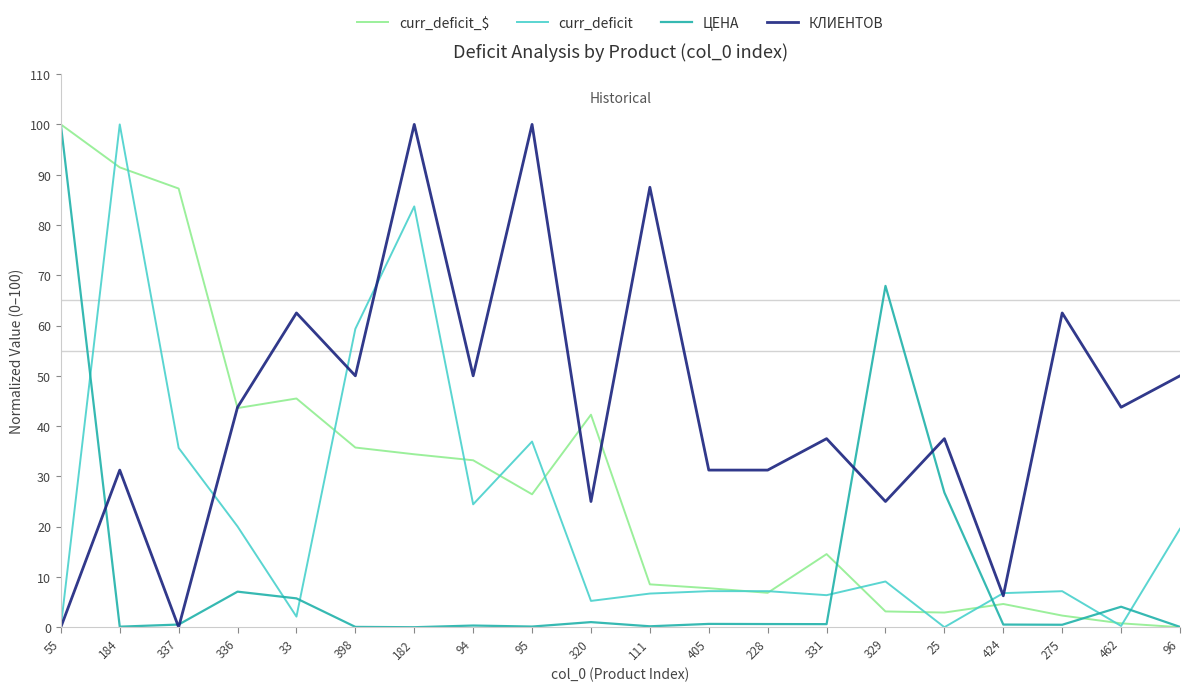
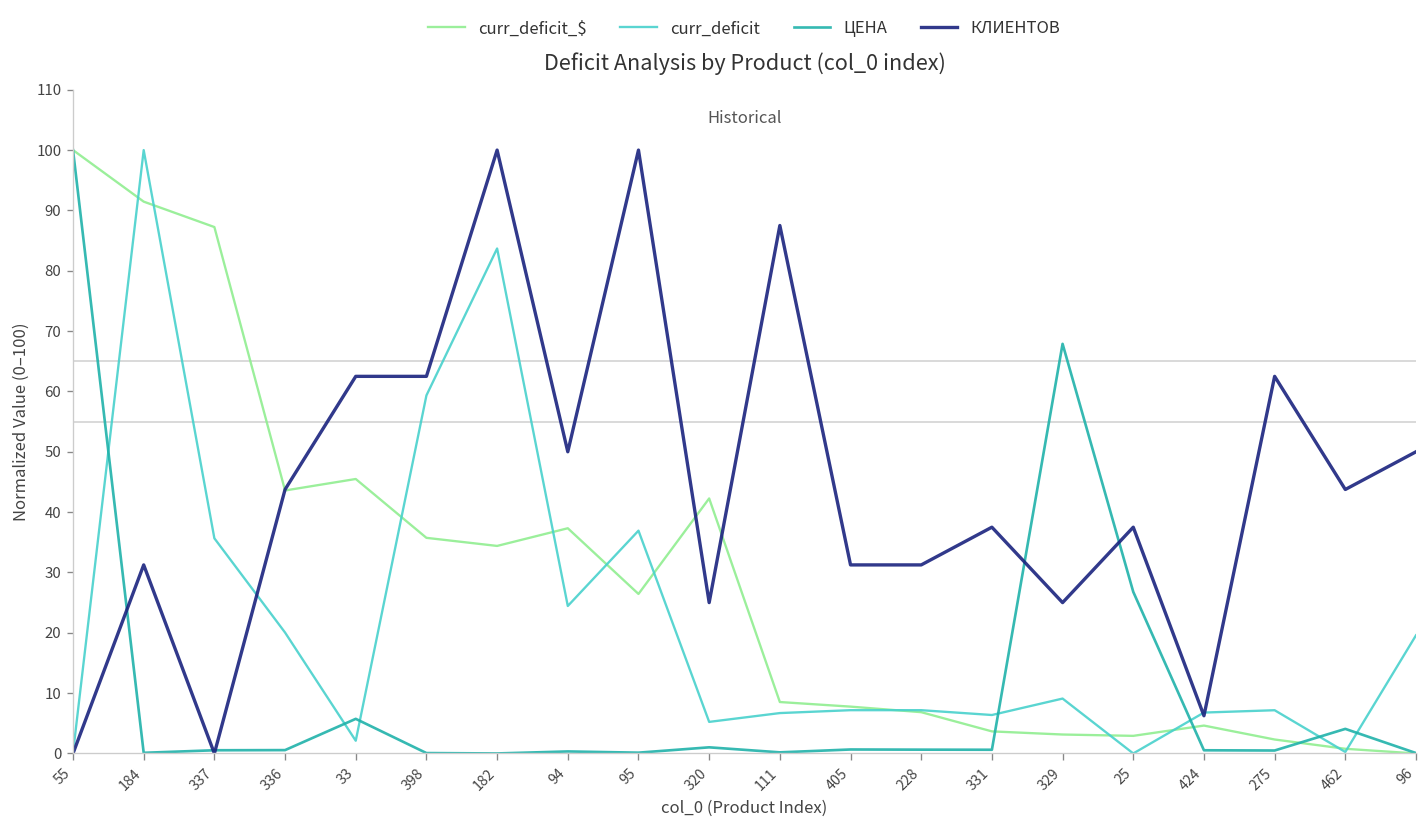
  {
    "curr_deficit_$": {
      "184": 91,
      "337": 87,
      "33": 45,
      "398": 36,
      "182": 34,
-     "94": 33,
+     "94": 37,
      "95": 26,
      "320": 42,
      "111": 9,
      "405": 8,
-     "331": 15,
+     "331": 4,
      "329": 3,
      "25": 3,
      "424": 5,
      "275": 2,
      "462": 1
    },
    "curr_deficit": {
      "184": 100,
      "337": 36,
      "336": 20,
      "33": 2,
      "398": 59,
      "182": 84,
      "94": 24,
      "95": 37,
      "320": 5,
      "111": 7,
      "405": 7,
      "331": 6,
      "329": 9,
      "25": 0,
      "424": 7,
      "275": 7,
      "462": 0,
      "96": 20
    },
    "ЦЕНА": {
      "184": 0,
      "337": 1,
-     "336": 7,
+     "336": 1,
      "33": 6,
      "398": 0,
      "182": 0,
      "94": 0,
      "95": 0,
      "320": 1,
      "111": 0,
      "405": 1,
      "228": 1,
      "331": 1,
      "329": 68,
      "25": 27,
      "424": 1,
      "275": 0,
      "462": 4
    },
    "КЛИЕНТОВ": {
      "184": 31,
      "337": 0,
      "33": 63,
-     "398": 50,
+     "398": 63,
      "182": 100,
      "94": 50,
      "95": 100,
      "320": 25,
      "111": 88,
      "405": 31,
      "228": 31,
      "331": 38,
      "329": 25,
      "25": 38,
      "424": 6,
      "275": 63,
      "462": 44,
      "96": 50
    }
  }
